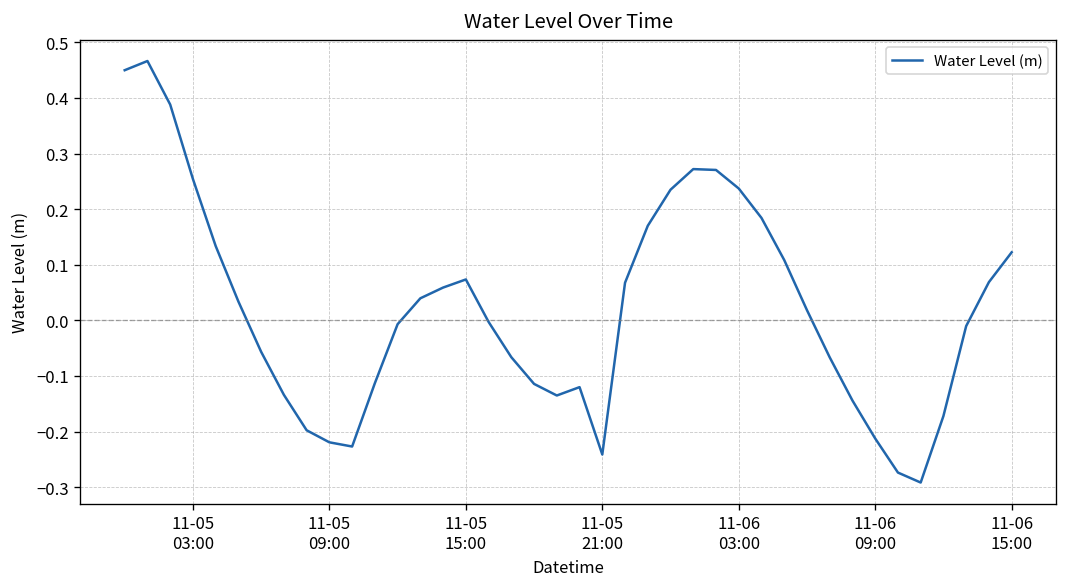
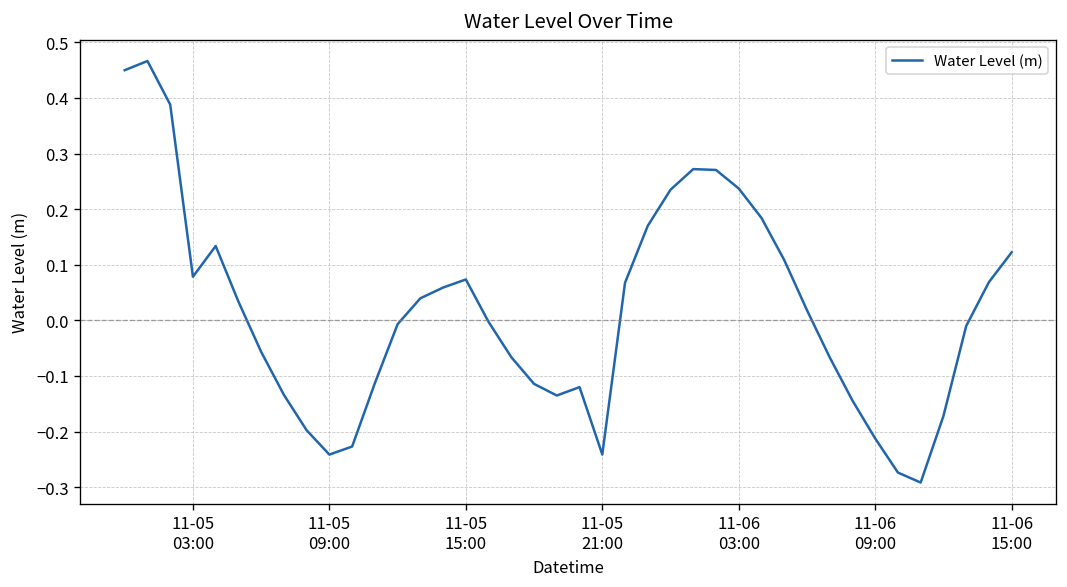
  {
-   "11-05 03:00": 0.25,
-   "11-05 09:00": -0.22,
+   "11-05 03:00": 0.08,
+   "11-05 09:00": -0.24,
    "11-05 15:00": 0.07,
    "11-05 21:00": -0.24,
    "11-06 03:00": 0.24,
    "11-06 09:00": -0.21,
    "11-06 15:00": 0.12
  }
